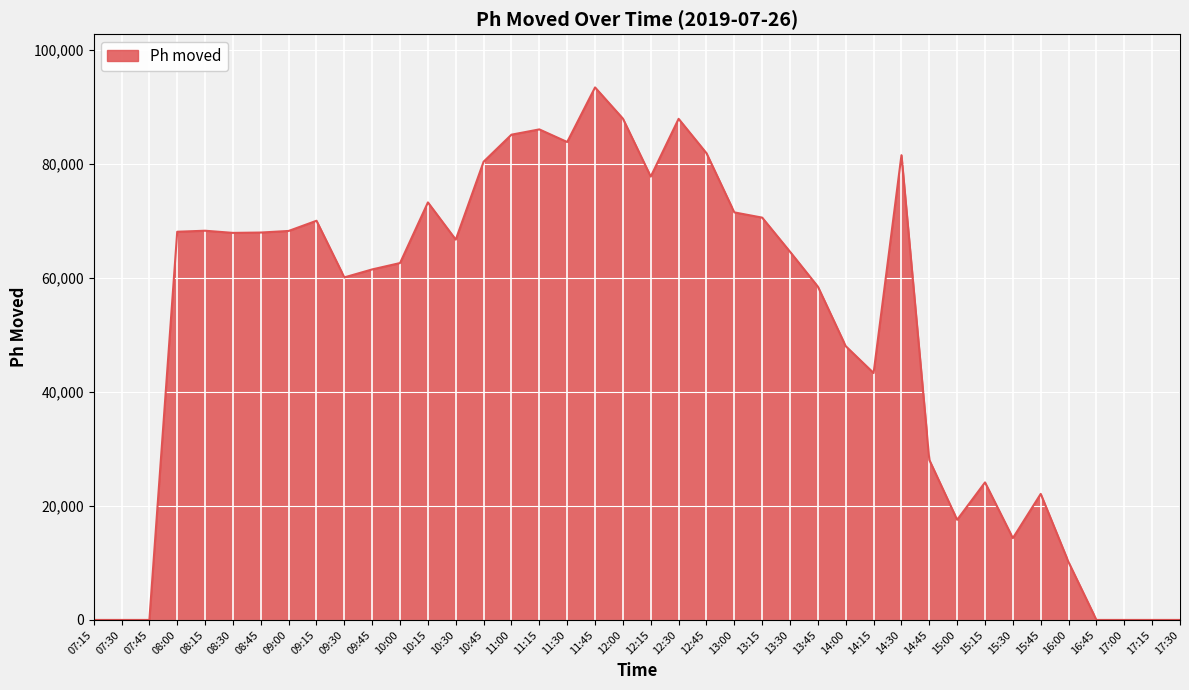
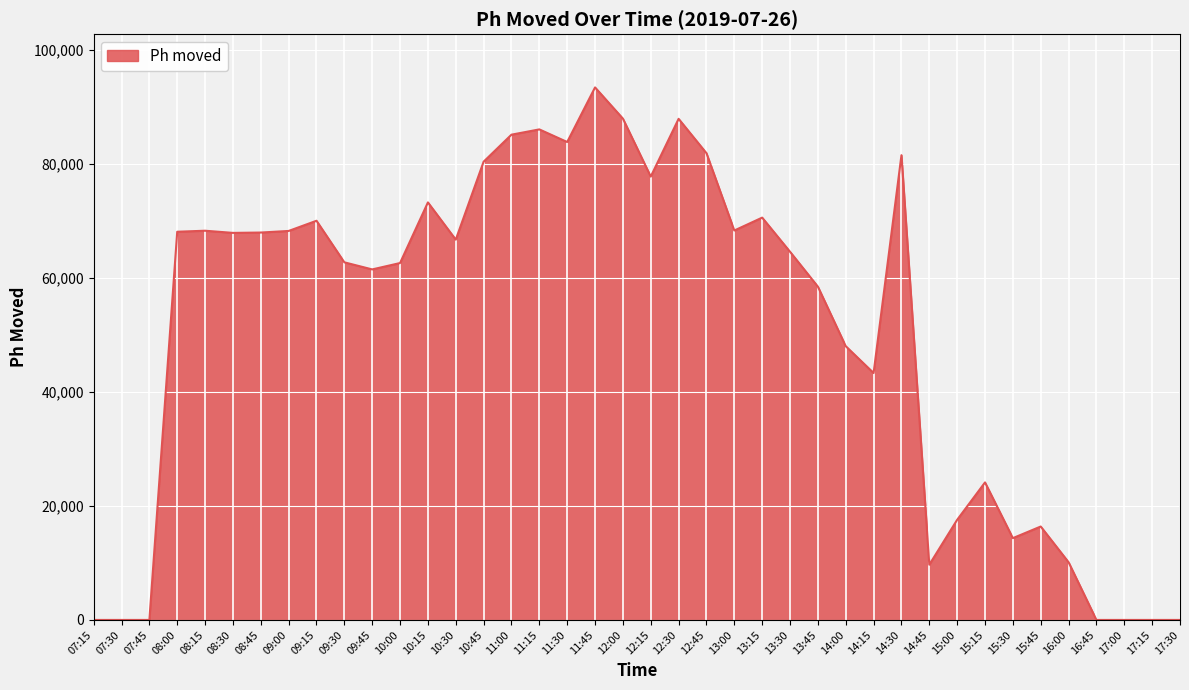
  {
    "07:15": "0",
    "07:30": "0",
    "07:45": "0",
    "08:00": "68,000",
    "08:15": "68,000",
    "08:30": "68,000",
    "08:45": "68,000",
    "09:00": "68,000",
    "09:15": "70,000",
-   "09:30": "60,000",
+   "09:30": "63,000",
    "09:45": "62,000",
    "10:00": "63,000",
    "10:15": "73,000",
    "10:30": "67,000",
    "10:45": "80,000",
    "11:00": "85,000",
    "11:15": "86,000",
    "11:30": "84,000",
    "11:45": "93,000",
    "12:00": "88,000",
    "12:15": "78,000",
    "12:30": "88,000",
    "12:45": "82,000",
-   "13:00": "72,000",
+   "13:00": "68,000",
    "13:15": "71,000",
    "13:30": "65,000",
    "13:45": "58,000",
    "14:00": "48,000",
    "14:15": "43,000",
    "14:30": "82,000",
-   "14:45": "28,000",
+   "14:45": "10,000",
    "15:00": "18,000",
    "15:15": "24,000",
    "15:30": "14,000",
-   "15:45": "22,000",
+   "15:45": "16,000",
    "16:00": "10,000",
    "16:45": "0",
    "17:00": "0",
    "17:15": "0",
    "17:30": "0"
  }
